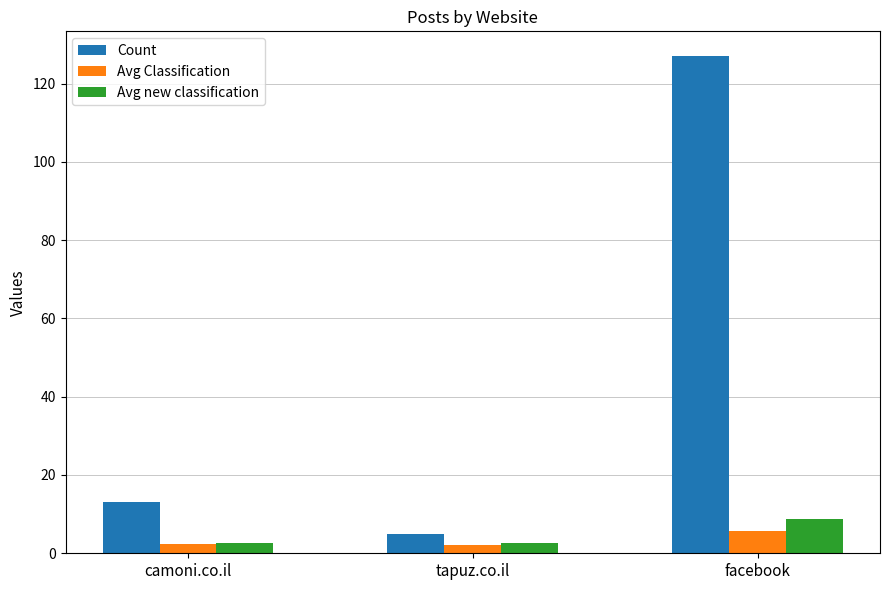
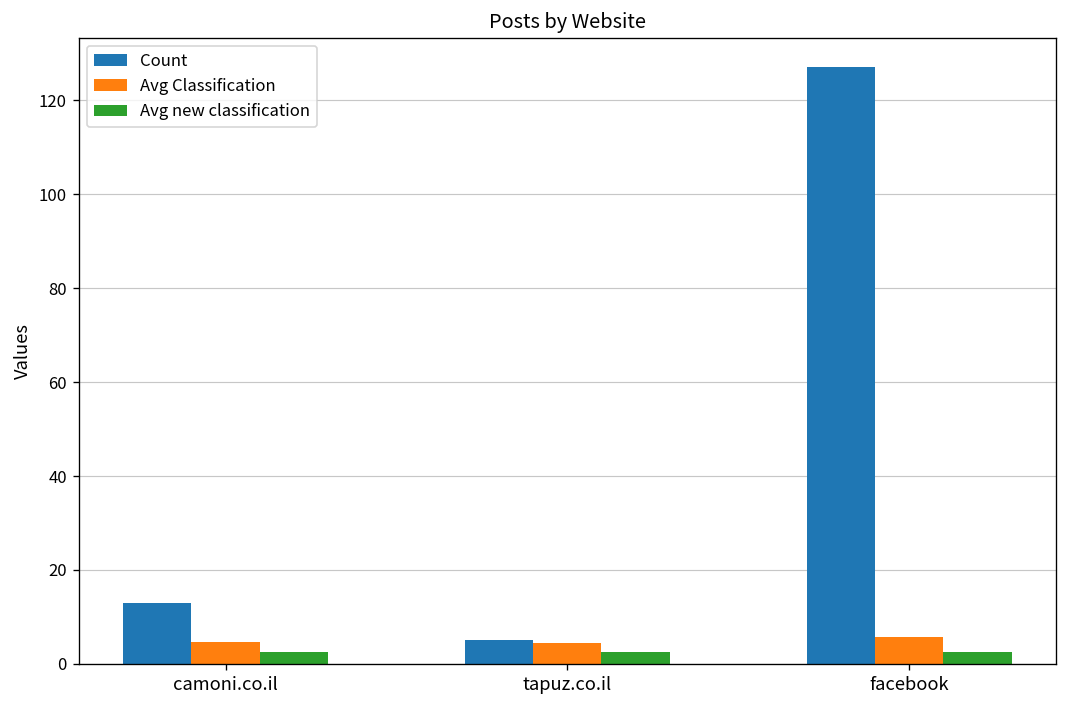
  {
    "Count": {
      "camoni.co.il": 13,
      "tapuz.co.il": 5,
      "facebook": 127
    },
    "Avg Classification": {
-     "camoni.co.il": 2,
-     "tapuz.co.il": 2,
+     "camoni.co.il": 5,
+     "tapuz.co.il": 4,
      "facebook": 6
    },
    "Avg new classification": {
      "camoni.co.il": 3,
      "tapuz.co.il": 3,
-     "facebook": 9
+     "facebook": 2
    }
  }
